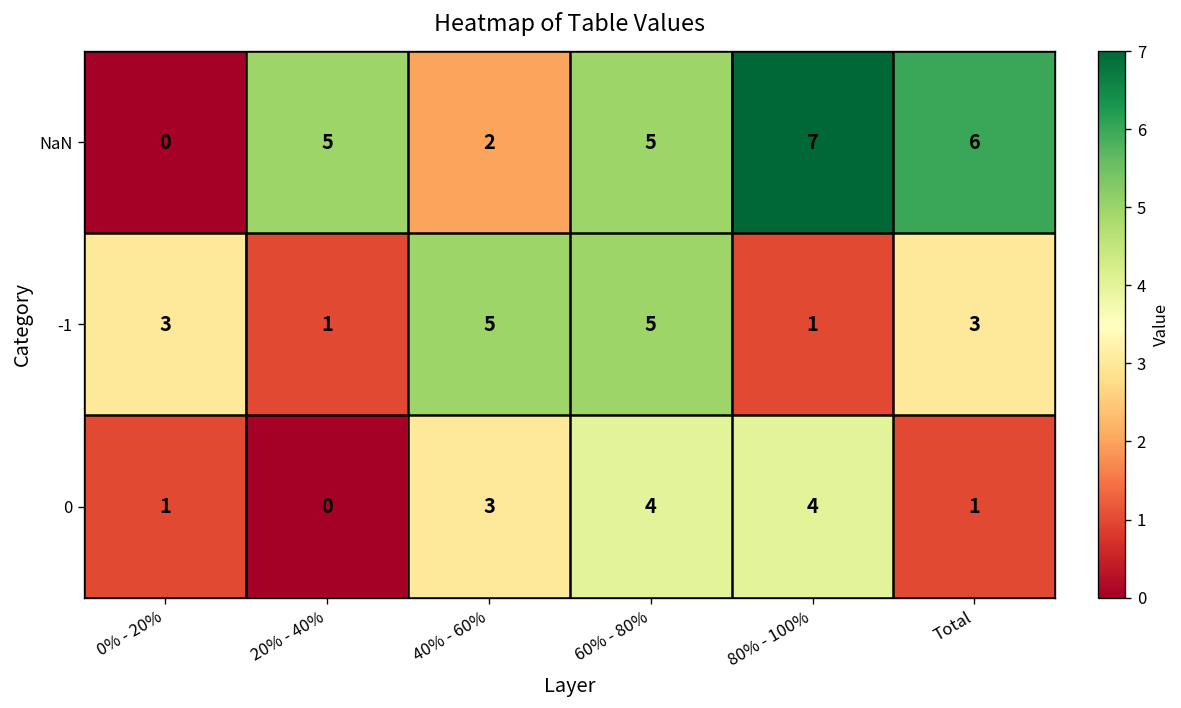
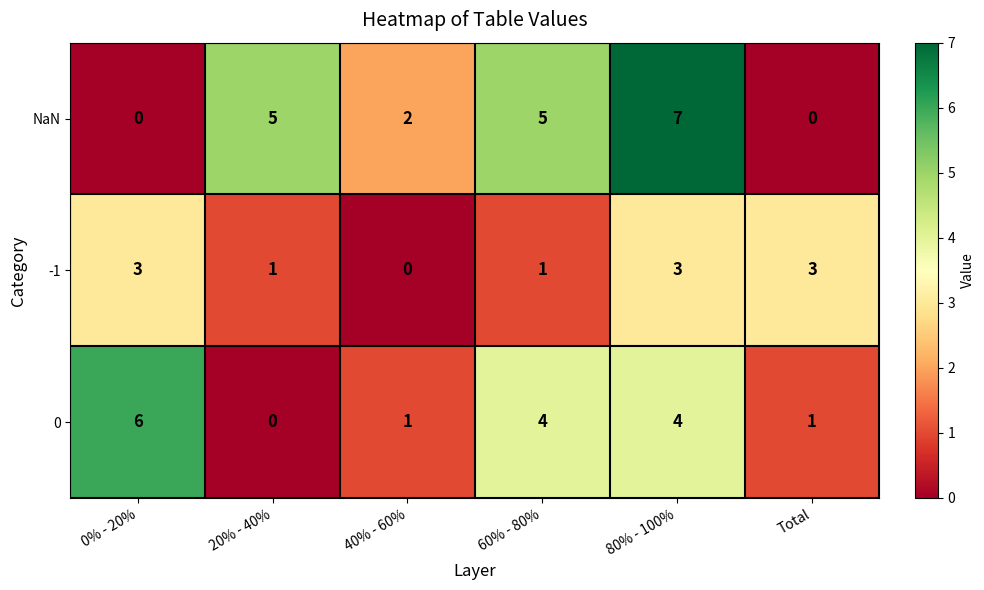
  {
    "NaN": {
      "0% - 20%": 0,
      "20% - 40%": 5,
      "40% - 60%": 2,
      "60% - 80%": 5,
      "80% - 100%": 7,
-     "Total": 6
+     "Total": 0
    },
    "-1": {
      "0% - 20%": 3,
      "20% - 40%": 1,
-     "40% - 60%": 5,
-     "60% - 80%": 5,
-     "80% - 100%": 1,
+     "40% - 60%": 0,
+     "60% - 80%": 1,
+     "80% - 100%": 3,
      "Total": 3
    },
    "0": {
-     "0% - 20%": 1,
+     "0% - 20%": 6,
      "20% - 40%": 0,
-     "40% - 60%": 3,
+     "40% - 60%": 1,
      "60% - 80%": 4,
      "80% - 100%": 4,
      "Total": 1
    }
  }
